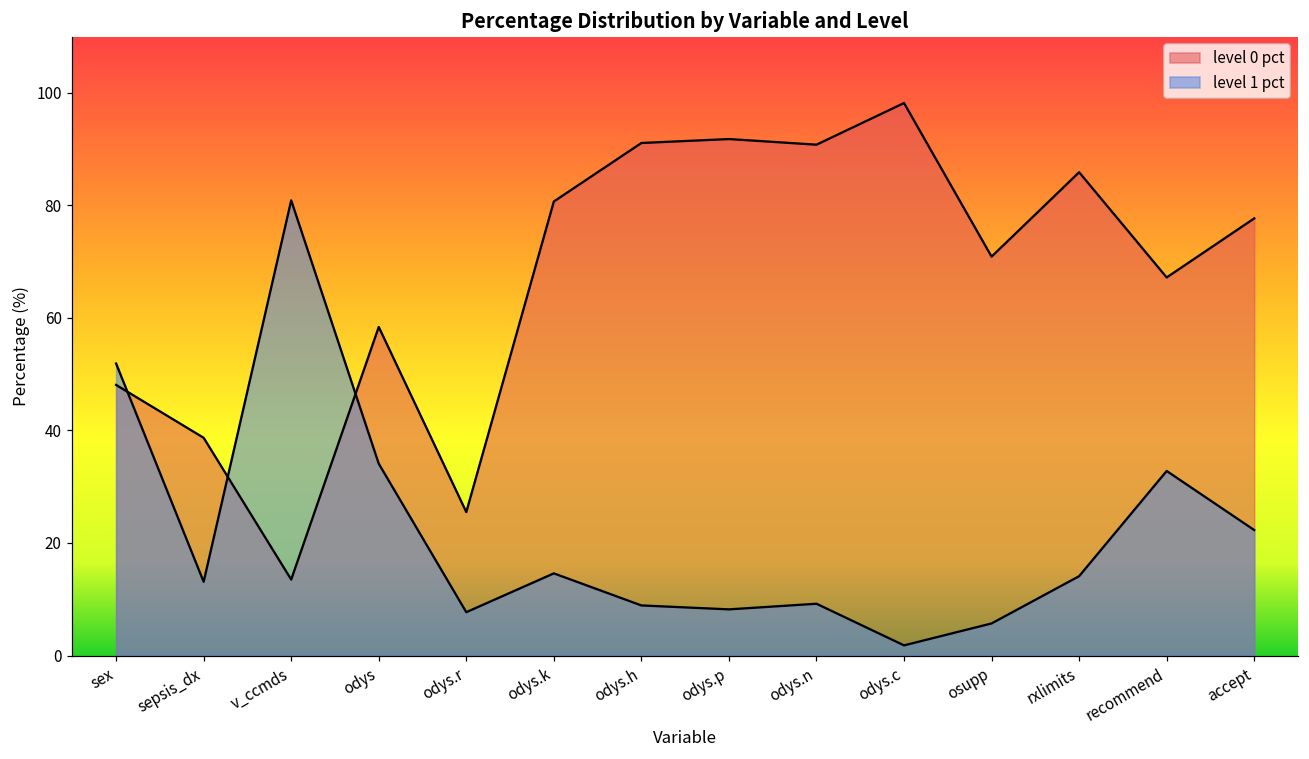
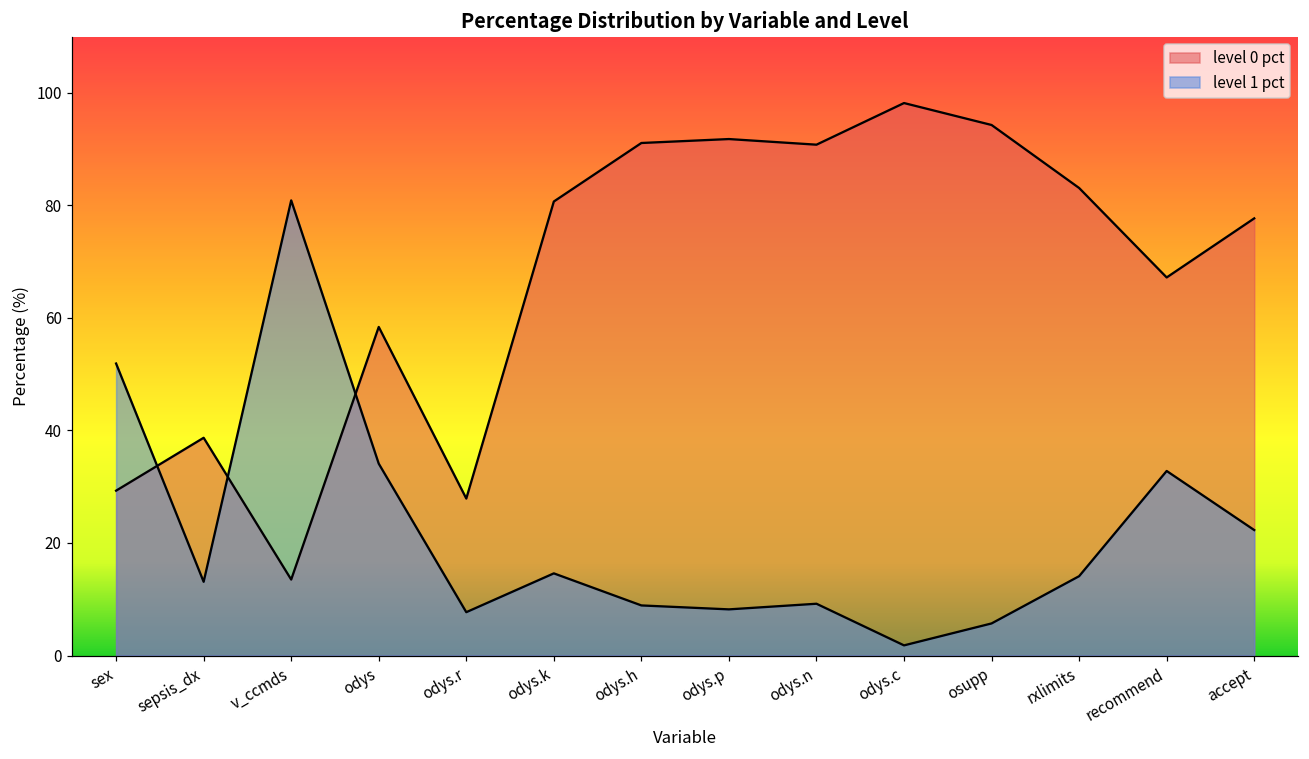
  {
    "level 0 pct": {
-     "sex": 48,
+     "sex": 29,
      "sepsis_dx": 39,
      "v_ccmds": 14,
      "odys": 58,
-     "odys.r": 26,
+     "odys.r": 28,
      "odys.k": 81,
      "odys.h": 91,
      "odys.p": 92,
      "odys.n": 91,
      "odys.c": 98,
-     "osupp": 71,
-     "rxlimits": 86,
+     "osupp": 94,
+     "rxlimits": 83,
      "recommend": 67,
      "accept": 78
    },
    "level 1 pct": {
      "sex": 52,
      "sepsis_dx": 13,
      "v_ccmds": 81,
      "odys": 34,
      "odys.r": 8,
      "odys.k": 15,
      "odys.h": 9,
      "odys.p": 8,
      "odys.n": 9,
      "odys.c": 2,
      "osupp": 6,
      "rxlimits": 14,
      "recommend": 33,
      "accept": 22
    }
  }
